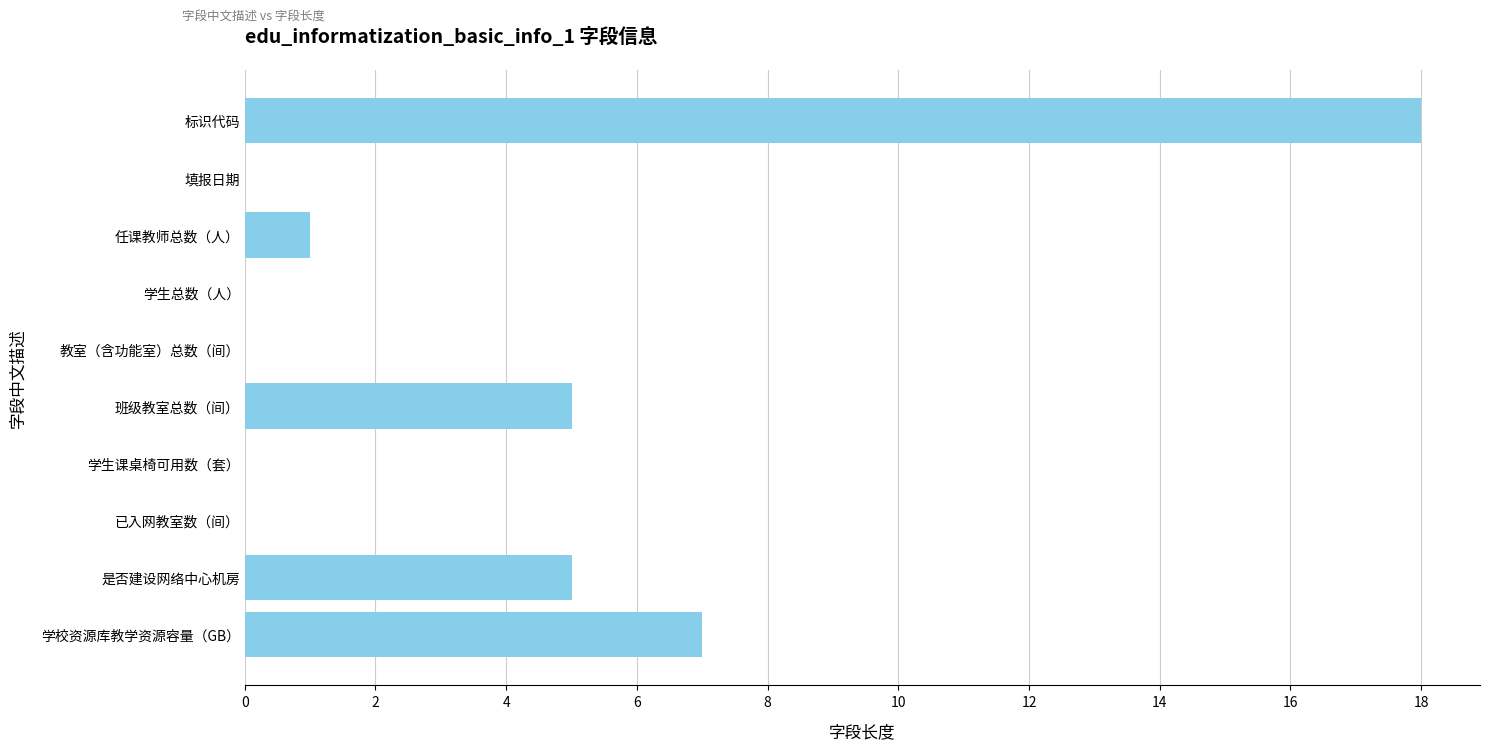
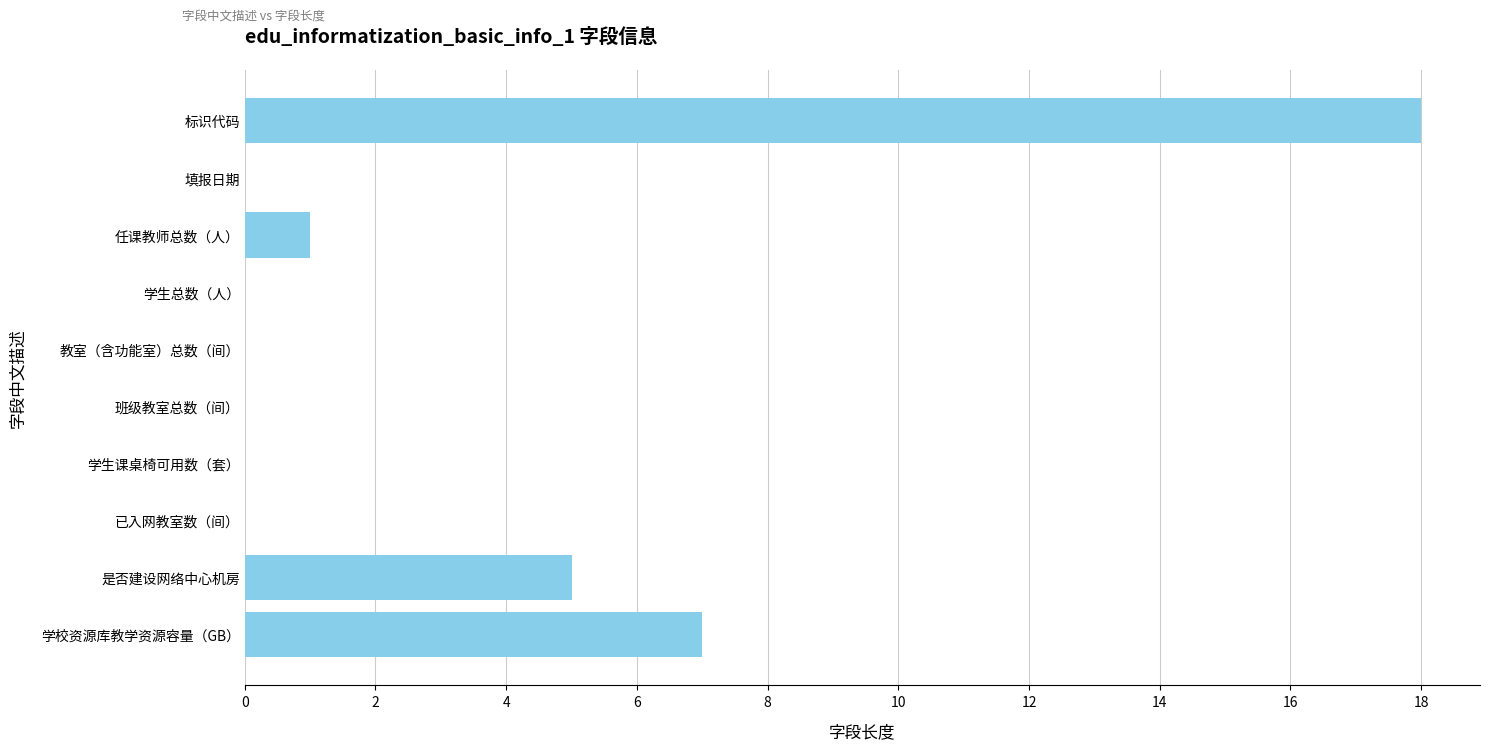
  {
    "标识代码": 18,
    "填报日期": 0,
    "任课教师总数（人）": 1,
    "学生总数（人）": 0,
    "教室（含功能室）总数（间）": 0,
-   "班级教室总数（间）": 5,
+   "班级教室总数（间）": 0,
    "学生课桌椅可用数（套）": 0,
    "已入网教室数（间）": 0,
    "是否建设网络中心机房": 5,
    "学校资源库教学资源容量（GB）": 7
  }
